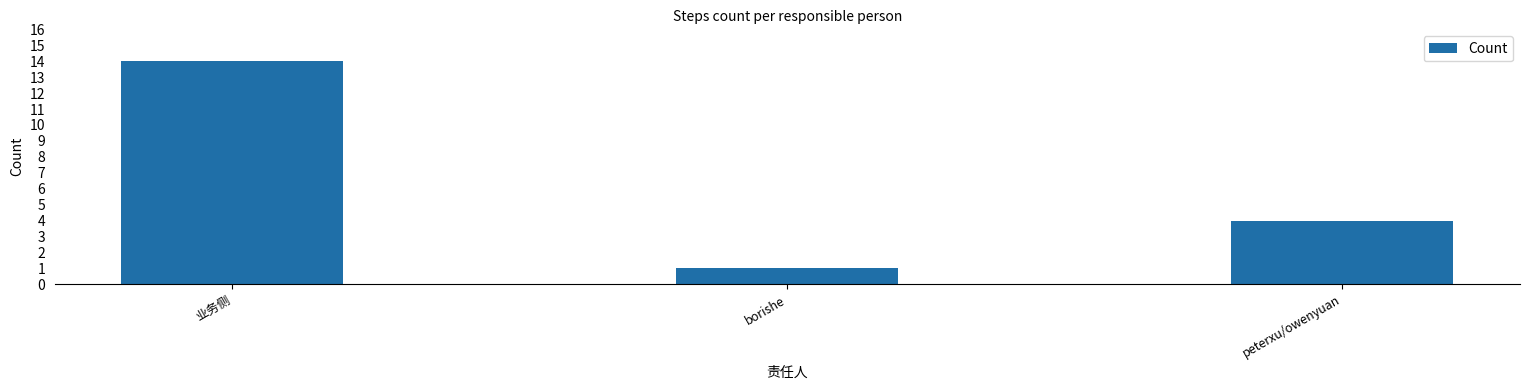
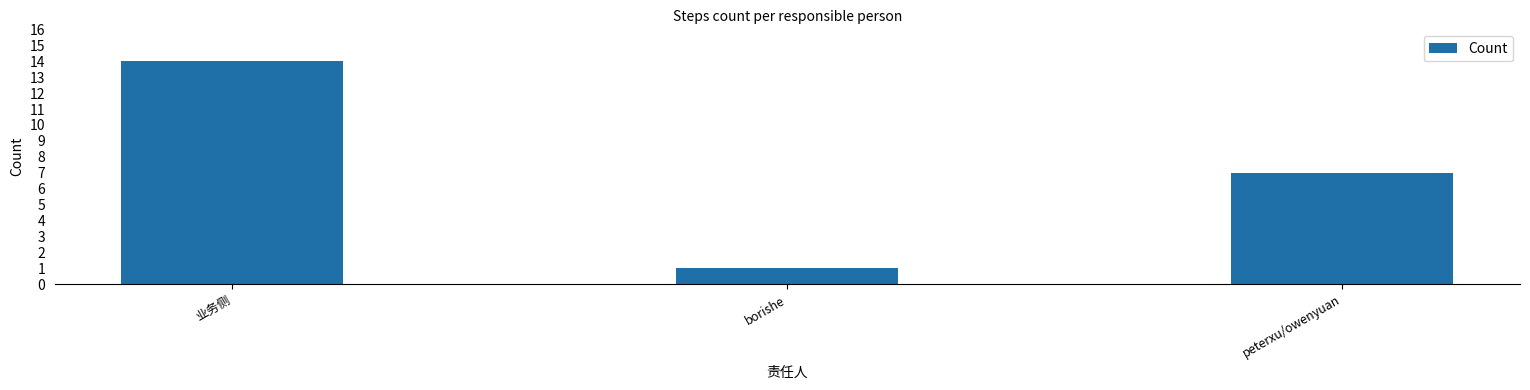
  {
    "业务侧": 14,
    "borishe": 1,
-   "peterxu/owenyuan": 4
+   "peterxu/owenyuan": 7
  }
